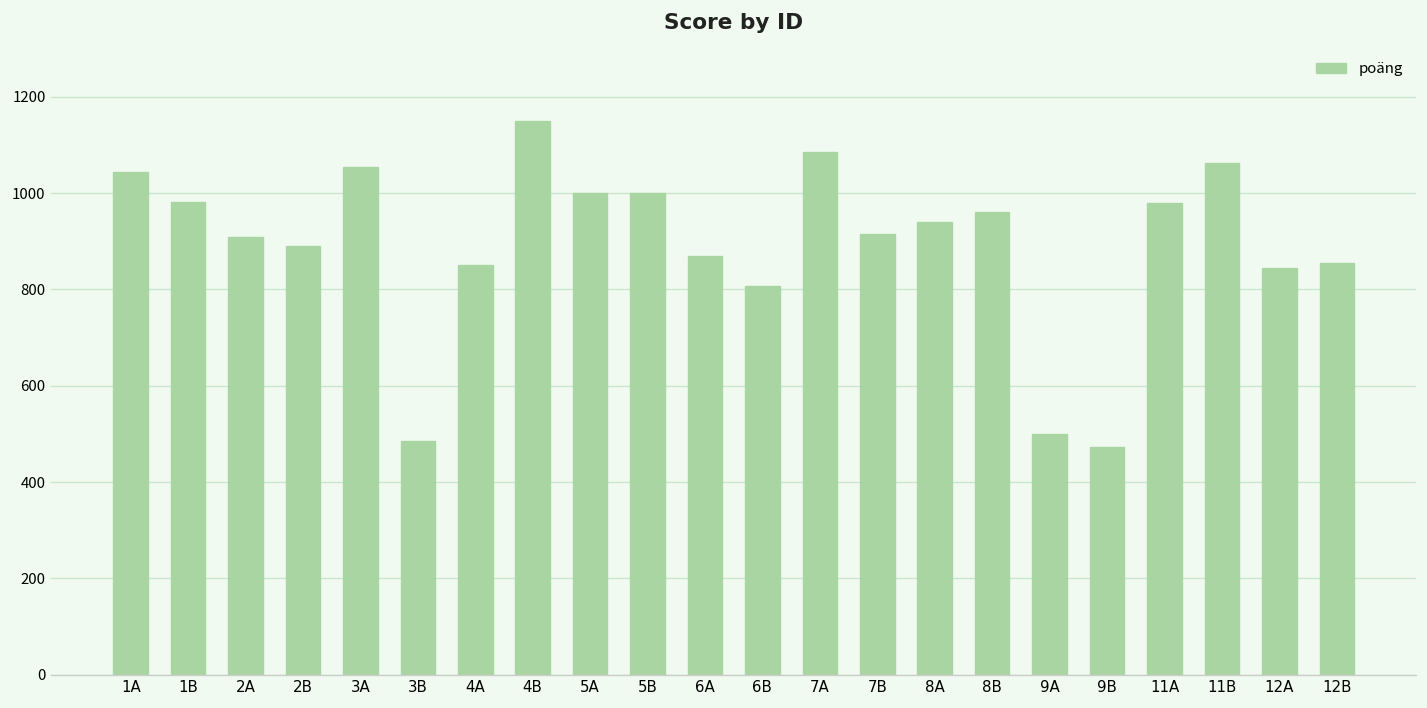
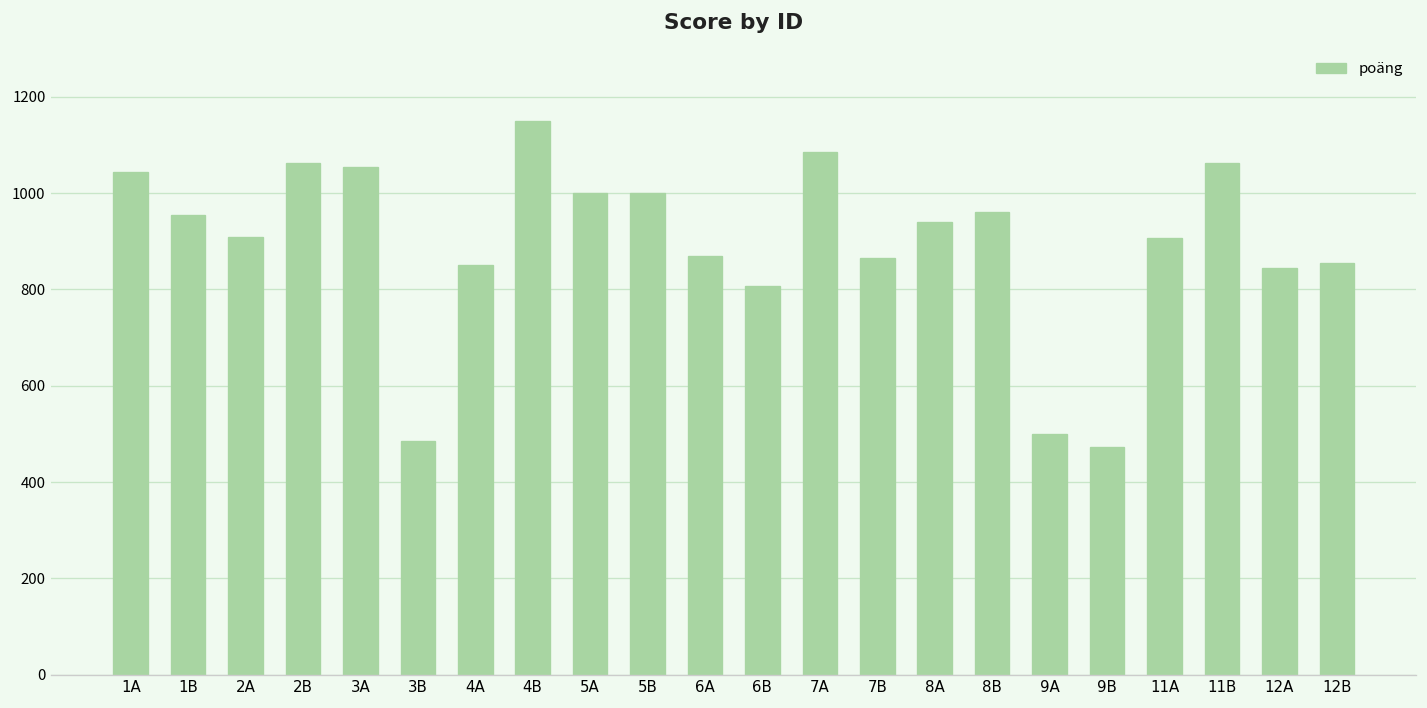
  {
    "1A": 1050,
-   "1B": 980,
+   "1B": 960,
    "2A": 910,
-   "2B": 890,
+   "2B": 1060,
    "3A": 1060,
    "3B": 490,
    "4A": 850,
    "4B": 1150,
    "5A": 1000,
    "5B": 1000,
    "6A": 870,
    "6B": 810,
    "7A": 1090,
-   "7B": 920,
+   "7B": 870,
    "8A": 940,
    "8B": 960,
    "9A": 500,
    "9B": 470,
-   "11A": 980,
+   "11A": 910,
    "11B": 1060,
    "12A": 850,
    "12B": 860
  }
